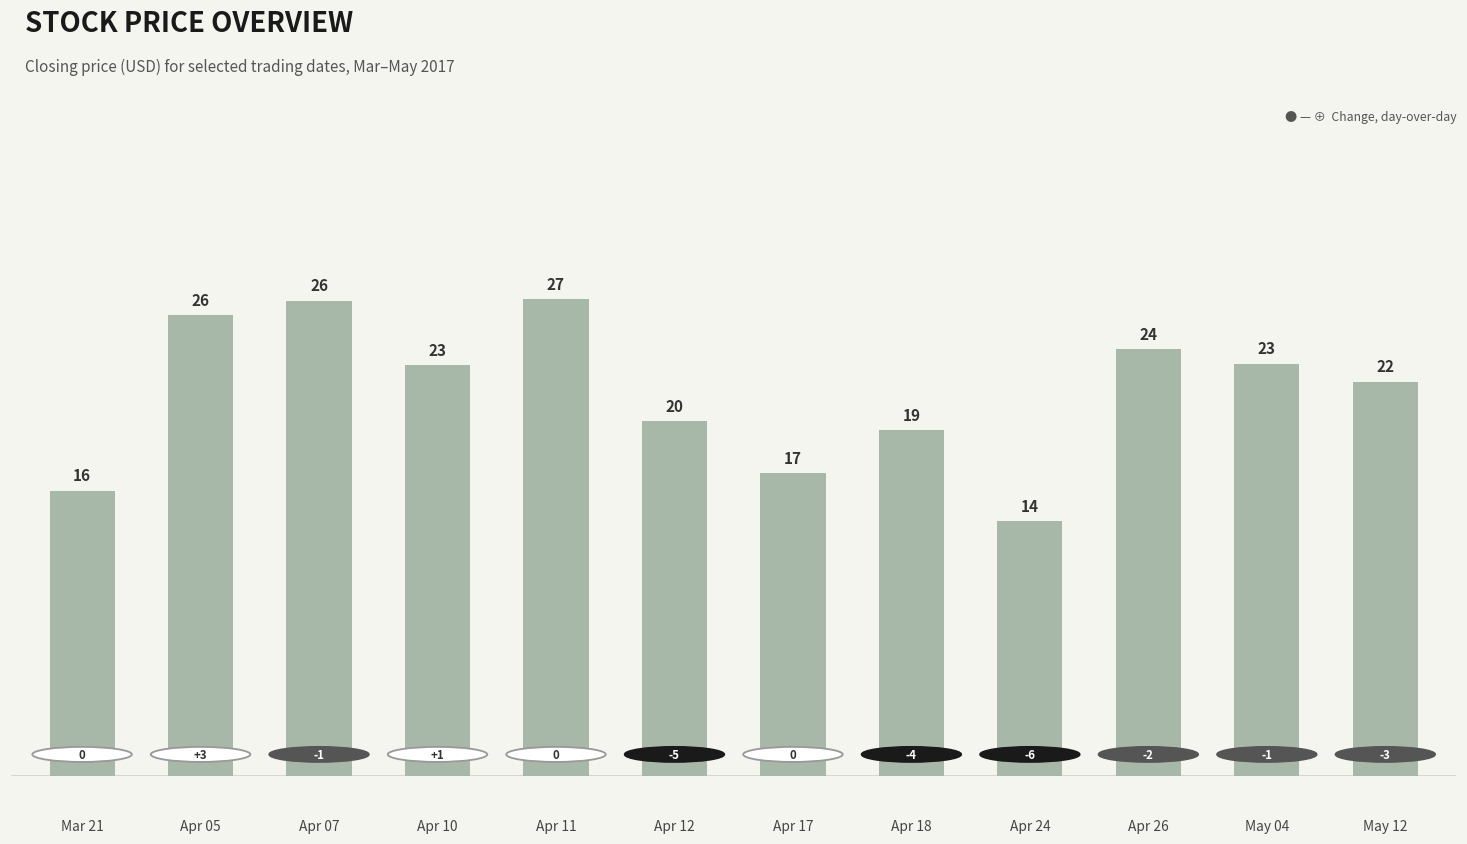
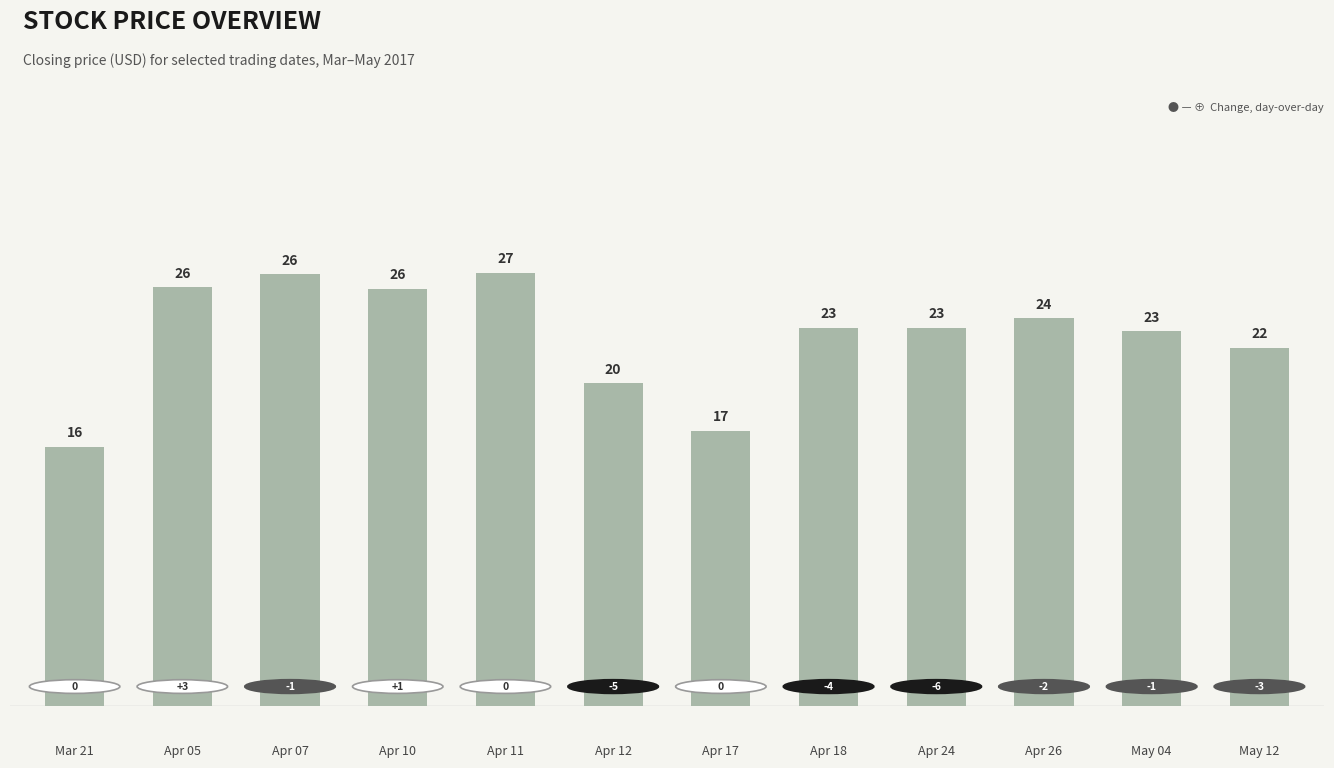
  {
    "Mar 21": 16,
    "Apr 05": 26,
    "Apr 07": 26,
-   "Apr 10": 23,
+   "Apr 10": 26,
    "Apr 11": 27,
    "Apr 12": 20,
    "Apr 17": 17,
-   "Apr 18": 19,
-   "Apr 24": 14,
+   "Apr 18": 23,
+   "Apr 24": 23,
    "Apr 26": 24,
    "May 04": 23,
    "May 12": 22
  }
